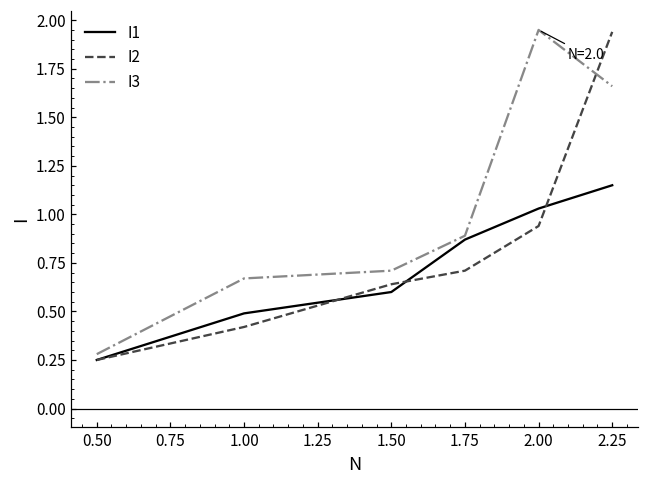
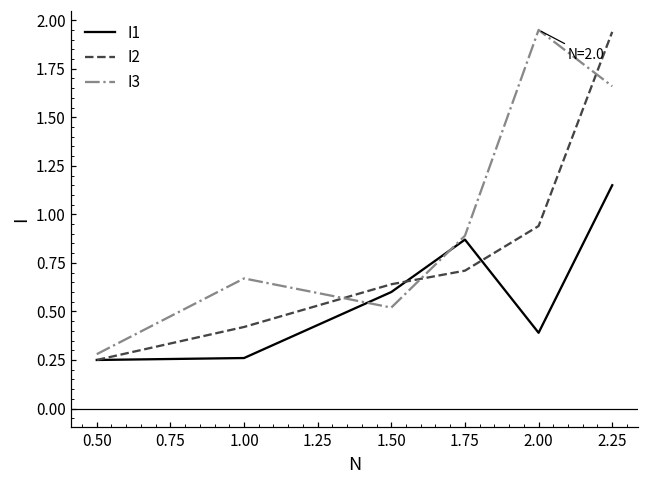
  {
    "I1": {
-     "1.00": 0.49,
+     "1.00": 0.26,
      "1.50": 0.60,
      "1.75": 0.87,
-     "2.00": 1.03,
+     "2.00": 0.39,
      "2.25": 1.15
    },
    "I2": {
      "1.00": 0.42,
      "1.50": 0.64,
      "1.75": 0.71,
      "2.00": 0.94,
      "2.25": 1.94
    },
    "I3": {
      "0.50": 0.28,
      "1.00": 0.67,
-     "1.50": 0.71,
+     "1.50": 0.52,
      "1.75": 0.89,
      "2.25": 1.66
    }
  }
